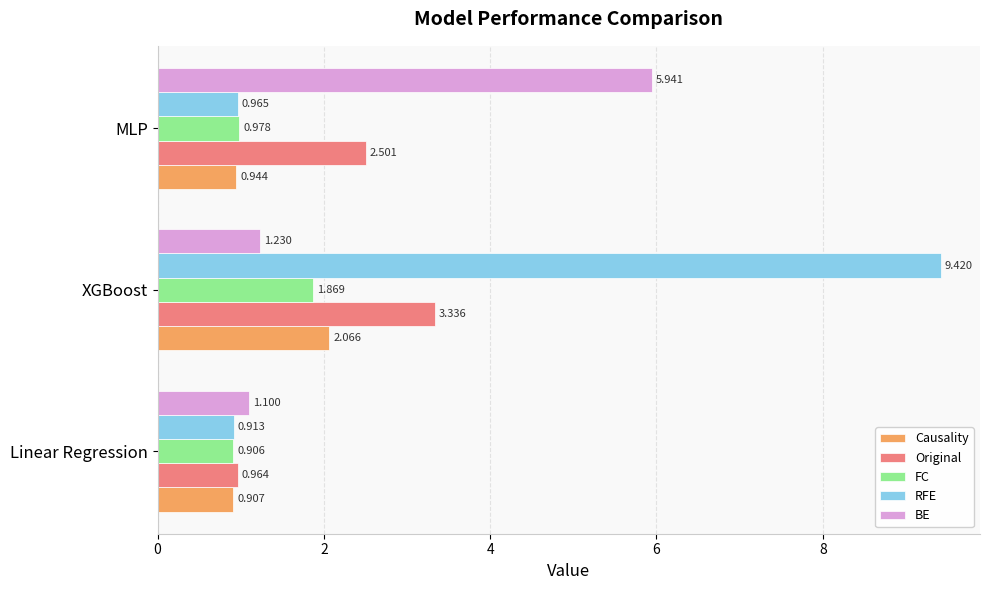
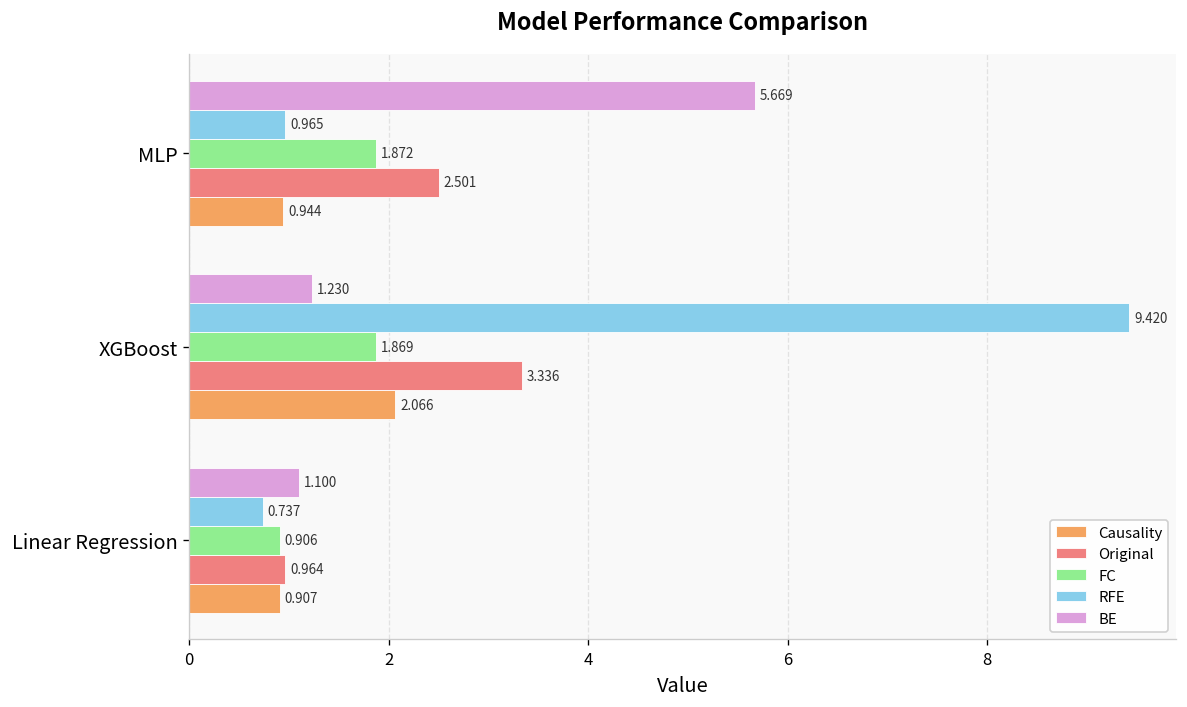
  {
    "FC": {
-     "MLP": 0.978,
+     "MLP": 1.872,
      "XGBoost": 1.869,
      "Linear Regression": 0.906
    },
    "RFE": {
      "MLP": 0.965,
      "XGBoost": 9.420,
-     "Linear Regression": 0.913
+     "Linear Regression": 0.737
    },
    "BE": {
-     "MLP": 5.941,
+     "MLP": 5.669,
      "XGBoost": 1.230,
      "Linear Regression": 1.100
    }
  }
